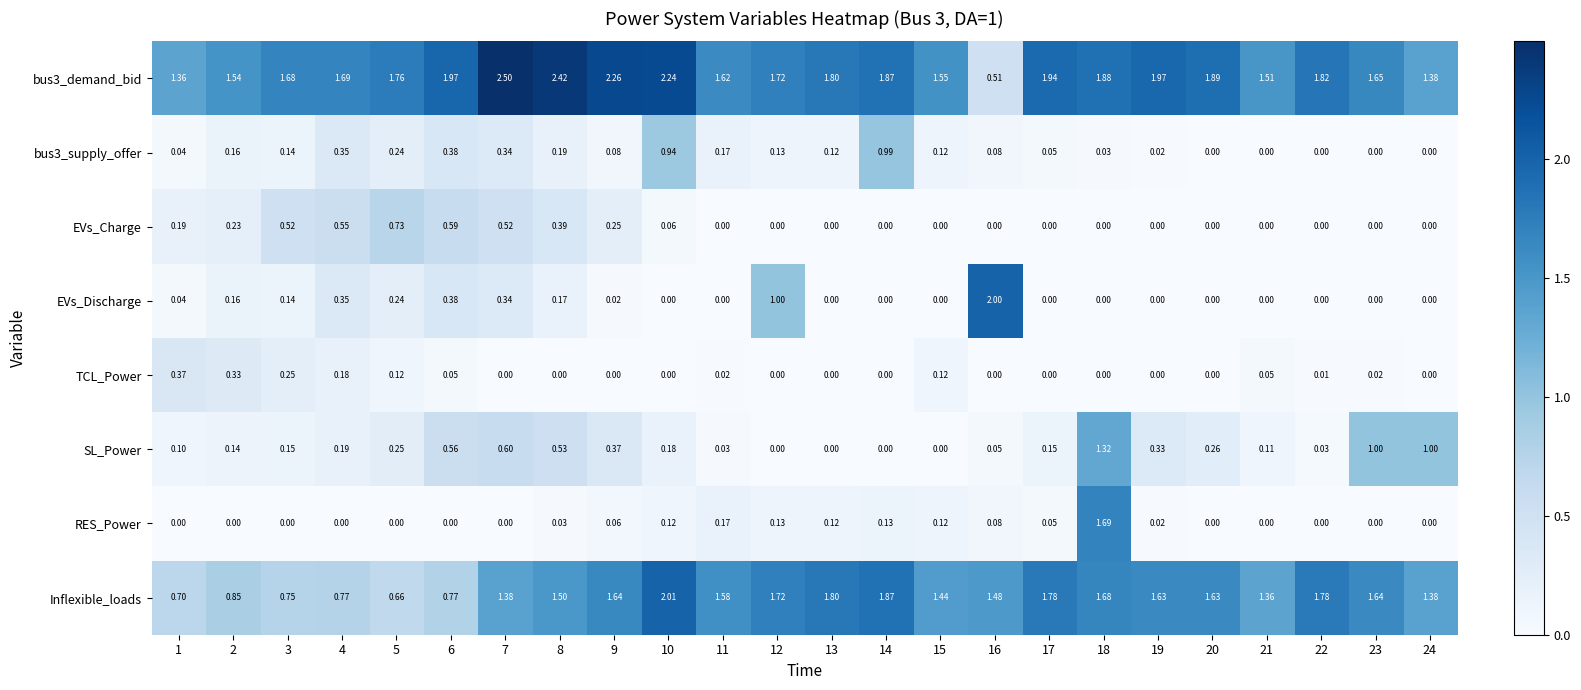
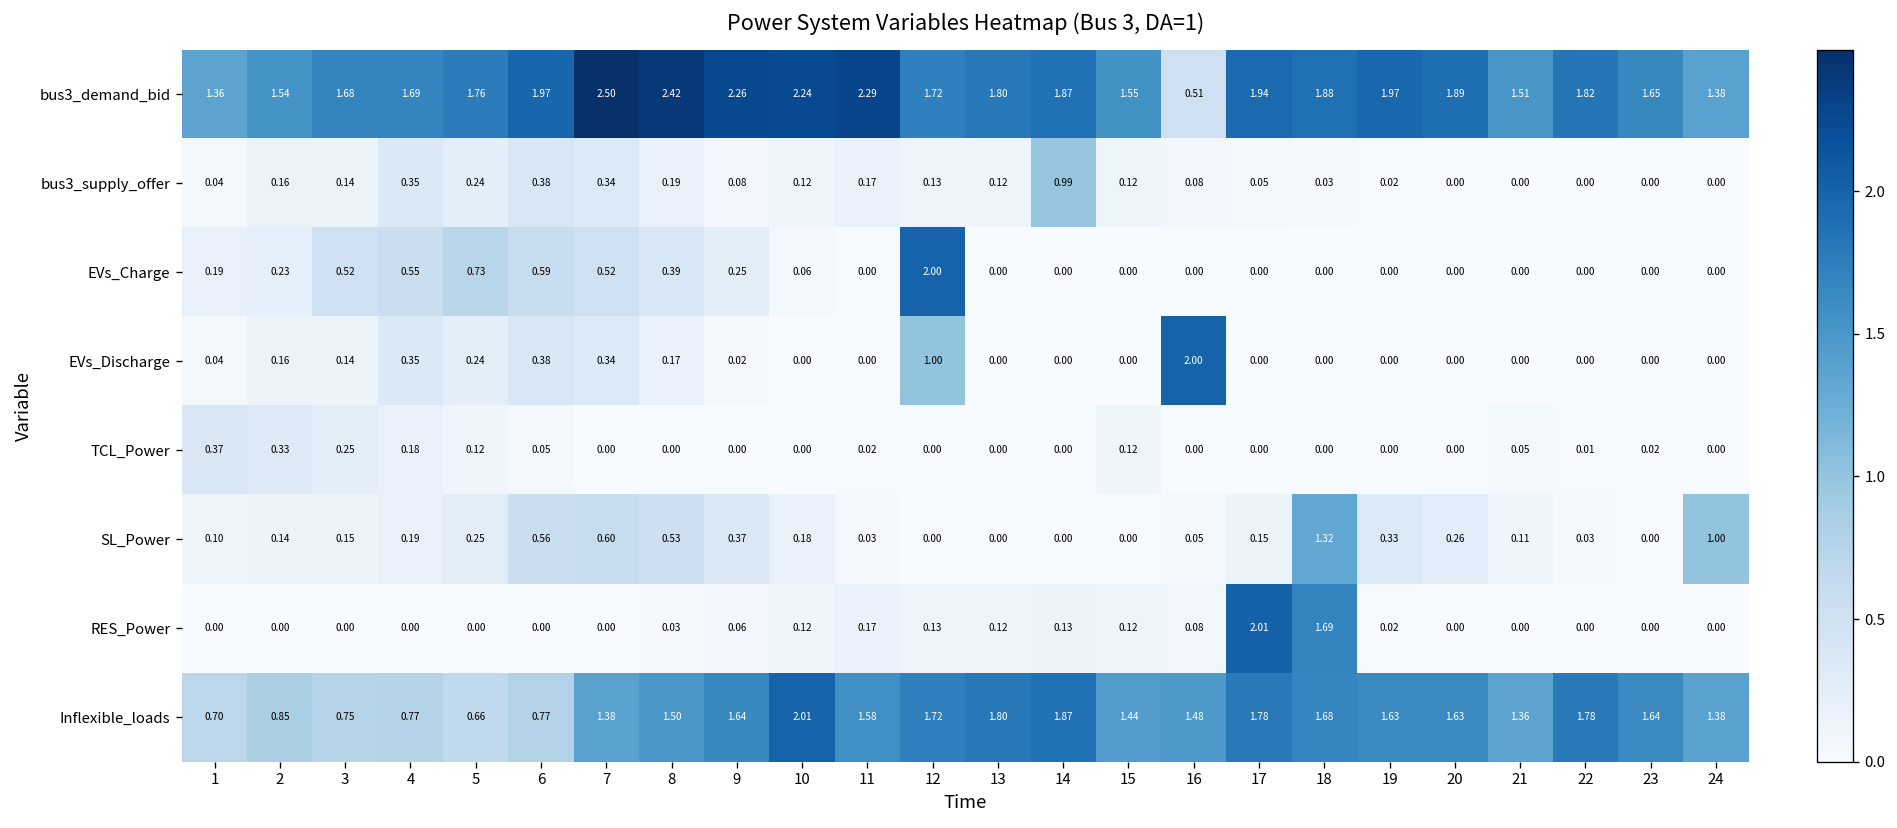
  {
    "bus3_demand_bid": {
      "1": 1.36,
      "2": 1.54,
      "3": 1.68,
      "4": 1.69,
      "5": 1.76,
      "6": 1.97,
      "7": 2.50,
      "8": 2.42,
      "9": 2.26,
      "10": 2.24,
-     "11": 1.62,
+     "11": 2.29,
      "12": 1.72,
      "13": 1.80,
      "14": 1.87,
      "15": 1.55,
      "16": 0.51,
      "17": 1.94,
      "18": 1.88,
      "19": 1.97,
      "20": 1.89,
      "21": 1.51,
      "22": 1.82,
      "23": 1.65,
      "24": 1.38
    },
    "bus3_supply_offer": {
      "1": 0.04,
      "2": 0.16,
      "3": 0.14,
      "4": 0.35,
      "5": 0.24,
      "6": 0.38,
      "7": 0.34,
      "8": 0.19,
      "9": 0.08,
-     "10": 0.94,
+     "10": 0.12,
      "11": 0.17,
      "12": 0.13,
      "13": 0.12,
      "14": 0.99,
      "15": 0.12,
      "16": 0.08,
      "17": 0.05,
      "18": 0.03,
      "19": 0.02,
      "20": 0.00,
      "21": 0.00,
      "22": 0.00,
      "23": 0.00,
      "24": 0.00
    },
    "EVs_Charge": {
      "1": 0.19,
      "2": 0.23,
      "3": 0.52,
      "4": 0.55,
      "5": 0.73,
      "6": 0.59,
      "7": 0.52,
      "8": 0.39,
      "9": 0.25,
      "10": 0.06,
      "11": 0.00,
-     "12": 0.00,
+     "12": 2.00,
      "13": 0.00,
      "14": 0.00,
      "15": 0.00,
      "16": 0.00,
      "17": 0.00,
      "18": 0.00,
      "19": 0.00,
      "20": 0.00,
      "21": 0.00,
      "22": 0.00,
      "23": 0.00,
      "24": 0.00
    },
    "EVs_Discharge": {
      "1": 0.04,
      "2": 0.16,
      "3": 0.14,
      "4": 0.35,
      "5": 0.24,
      "6": 0.38,
      "7": 0.34,
      "8": 0.17,
      "9": 0.02,
      "10": 0.00,
      "11": 0.00,
      "12": 1.00,
      "13": 0.00,
      "14": 0.00,
      "15": 0.00,
      "16": 2.00,
      "17": 0.00,
      "18": 0.00,
      "19": 0.00,
      "20": 0.00,
      "21": 0.00,
      "22": 0.00,
      "23": 0.00,
      "24": 0.00
    },
    "TCL_Power": {
      "1": 0.37,
      "2": 0.33,
      "3": 0.25,
      "4": 0.18,
      "5": 0.12,
      "6": 0.05,
      "7": 0.00,
      "8": 0.00,
      "9": 0.00,
      "10": 0.00,
      "11": 0.02,
      "12": 0.00,
      "13": 0.00,
      "14": 0.00,
      "15": 0.12,
      "16": 0.00,
      "17": 0.00,
      "18": 0.00,
      "19": 0.00,
      "20": 0.00,
      "21": 0.05,
      "22": 0.01,
      "23": 0.02,
      "24": 0.00
    },
    "SL_Power": {
      "1": 0.10,
      "2": 0.14,
      "3": 0.15,
      "4": 0.19,
      "5": 0.25,
      "6": 0.56,
      "7": 0.60,
      "8": 0.53,
      "9": 0.37,
      "10": 0.18,
      "11": 0.03,
      "12": 0.00,
      "13": 0.00,
      "14": 0.00,
      "15": 0.00,
      "16": 0.05,
      "17": 0.15,
      "18": 1.32,
      "19": 0.33,
      "20": 0.26,
      "21": 0.11,
      "22": 0.03,
-     "23": 1.00,
+     "23": 0.00,
      "24": 1.00
    },
    "RES_Power": {
      "1": 0.00,
      "2": 0.00,
      "3": 0.00,
      "4": 0.00,
      "5": 0.00,
      "6": 0.00,
      "7": 0.00,
      "8": 0.03,
      "9": 0.06,
      "10": 0.12,
      "11": 0.17,
      "12": 0.13,
      "13": 0.12,
      "14": 0.13,
      "15": 0.12,
      "16": 0.08,
-     "17": 0.05,
+     "17": 2.01,
      "18": 1.69,
      "19": 0.02,
      "20": 0.00,
      "21": 0.00,
      "22": 0.00,
      "23": 0.00,
      "24": 0.00
    },
    "Inflexible_loads": {
      "1": 0.70,
      "2": 0.85,
      "3": 0.75,
      "4": 0.77,
      "5": 0.66,
      "6": 0.77,
      "7": 1.38,
      "8": 1.50,
      "9": 1.64,
      "10": 2.01,
      "11": 1.58,
      "12": 1.72,
      "13": 1.80,
      "14": 1.87,
      "15": 1.44,
      "16": 1.48,
      "17": 1.78,
      "18": 1.68,
      "19": 1.63,
      "20": 1.63,
      "21": 1.36,
      "22": 1.78,
      "23": 1.64,
      "24": 1.38
    }
  }
